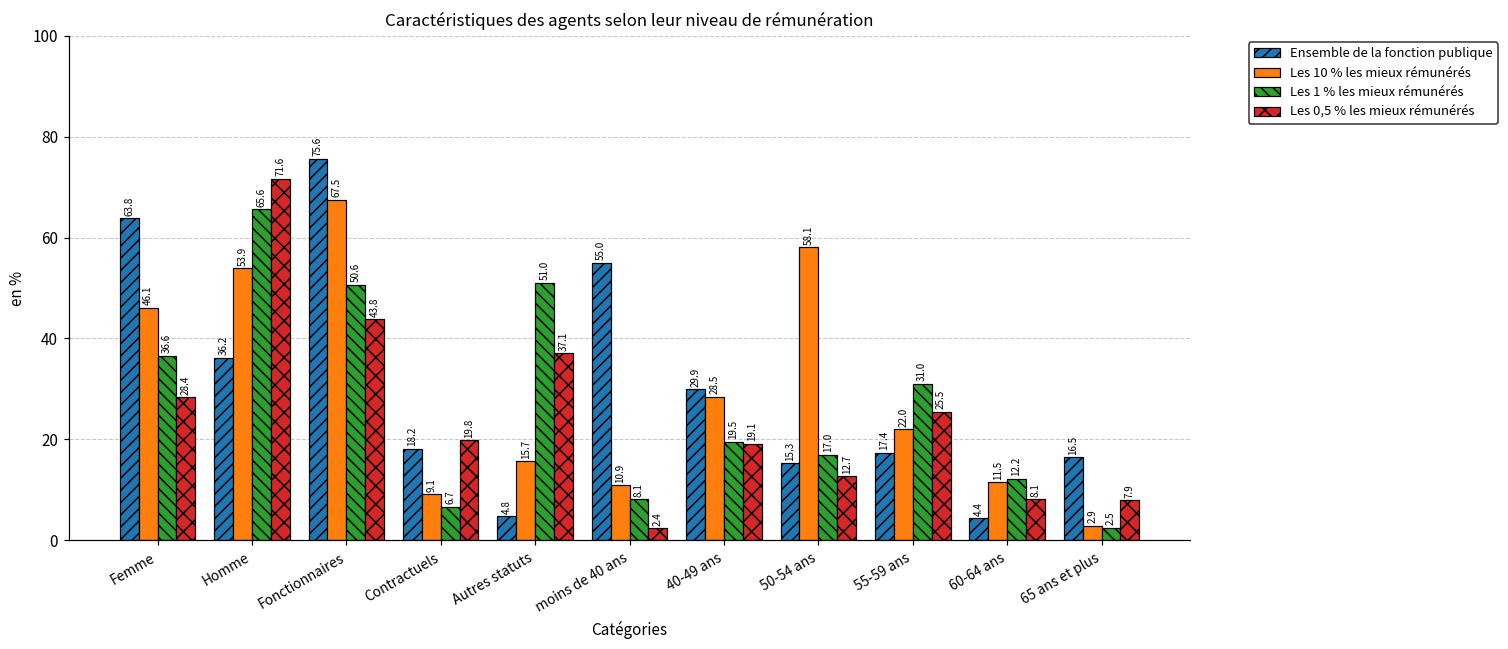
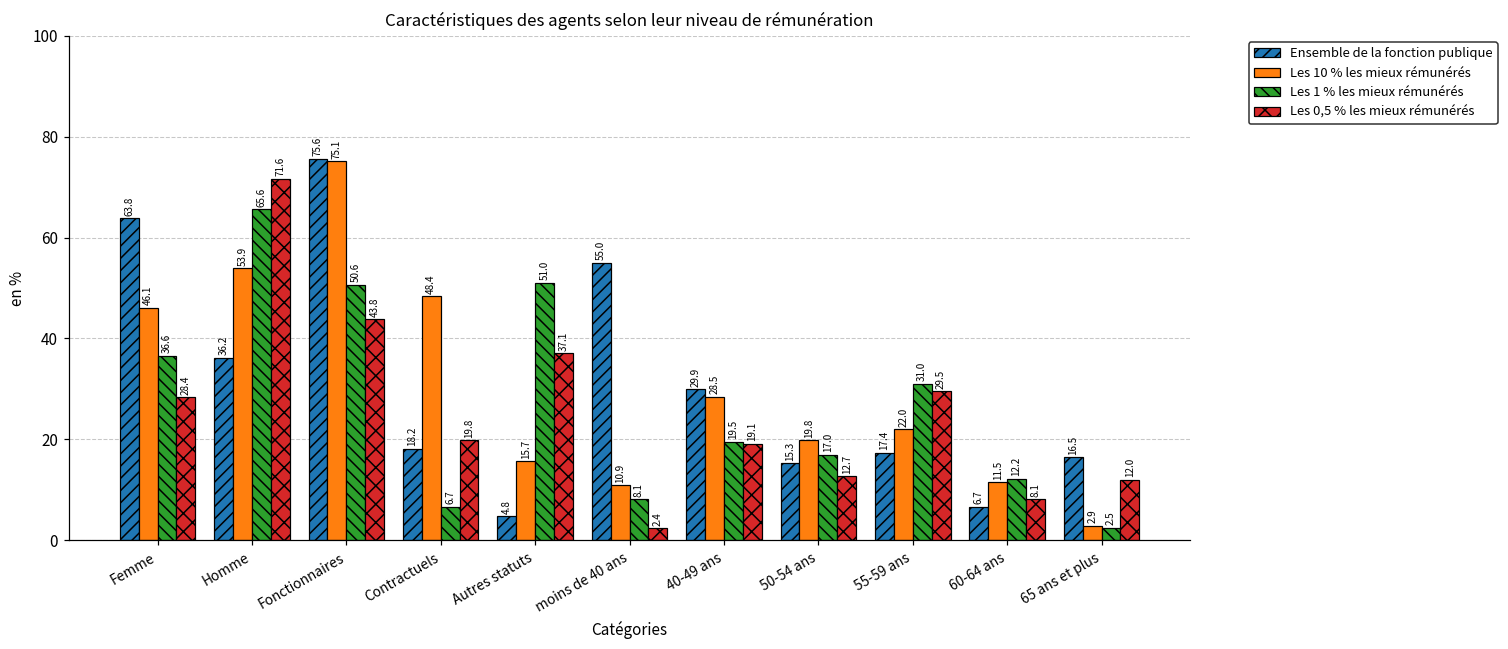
  {
    "Ensemble de la fonction publique": {
      "Femme": 63.8,
      "Homme": 36.2,
      "Fonctionnaires": 75.6,
      "Contractuels": 18.2,
      "Autres statuts": 4.8,
      "moins de 40 ans": 55.0,
      "40-49 ans": 29.9,
      "50-54 ans": 15.3,
      "55-59 ans": 17.4,
-     "60-64 ans": 4.4,
+     "60-64 ans": 6.7,
      "65 ans et plus": 16.5
    },
    "Les 10 % les mieux rémunérés": {
      "Femme": 46.1,
      "Homme": 53.9,
-     "Fonctionnaires": 67.5,
-     "Contractuels": 9.1,
+     "Fonctionnaires": 75.1,
+     "Contractuels": 48.4,
      "Autres statuts": 15.7,
      "moins de 40 ans": 10.9,
      "40-49 ans": 28.5,
-     "50-54 ans": 58.1,
+     "50-54 ans": 19.8,
      "55-59 ans": 22.0,
      "60-64 ans": 11.5,
      "65 ans et plus": 2.9
    },
    "Les 1 % les mieux rémunérés": {
      "Femme": 36.6,
      "Homme": 65.6,
      "Fonctionnaires": 50.6,
      "Contractuels": 6.7,
      "Autres statuts": 51.0,
      "moins de 40 ans": 8.1,
      "40-49 ans": 19.5,
      "50-54 ans": 17.0,
      "55-59 ans": 31.0,
      "60-64 ans": 12.2,
      "65 ans et plus": 2.5
    },
    "Les 0,5 % les mieux rémunérés": {
      "Femme": 28.4,
      "Homme": 71.6,
      "Fonctionnaires": 43.8,
      "Contractuels": 19.8,
      "Autres statuts": 37.1,
      "moins de 40 ans": 2.4,
      "40-49 ans": 19.1,
      "50-54 ans": 12.7,
-     "55-59 ans": 25.5,
+     "55-59 ans": 29.5,
      "60-64 ans": 8.1,
-     "65 ans et plus": 7.9
+     "65 ans et plus": 12.0
    }
  }
